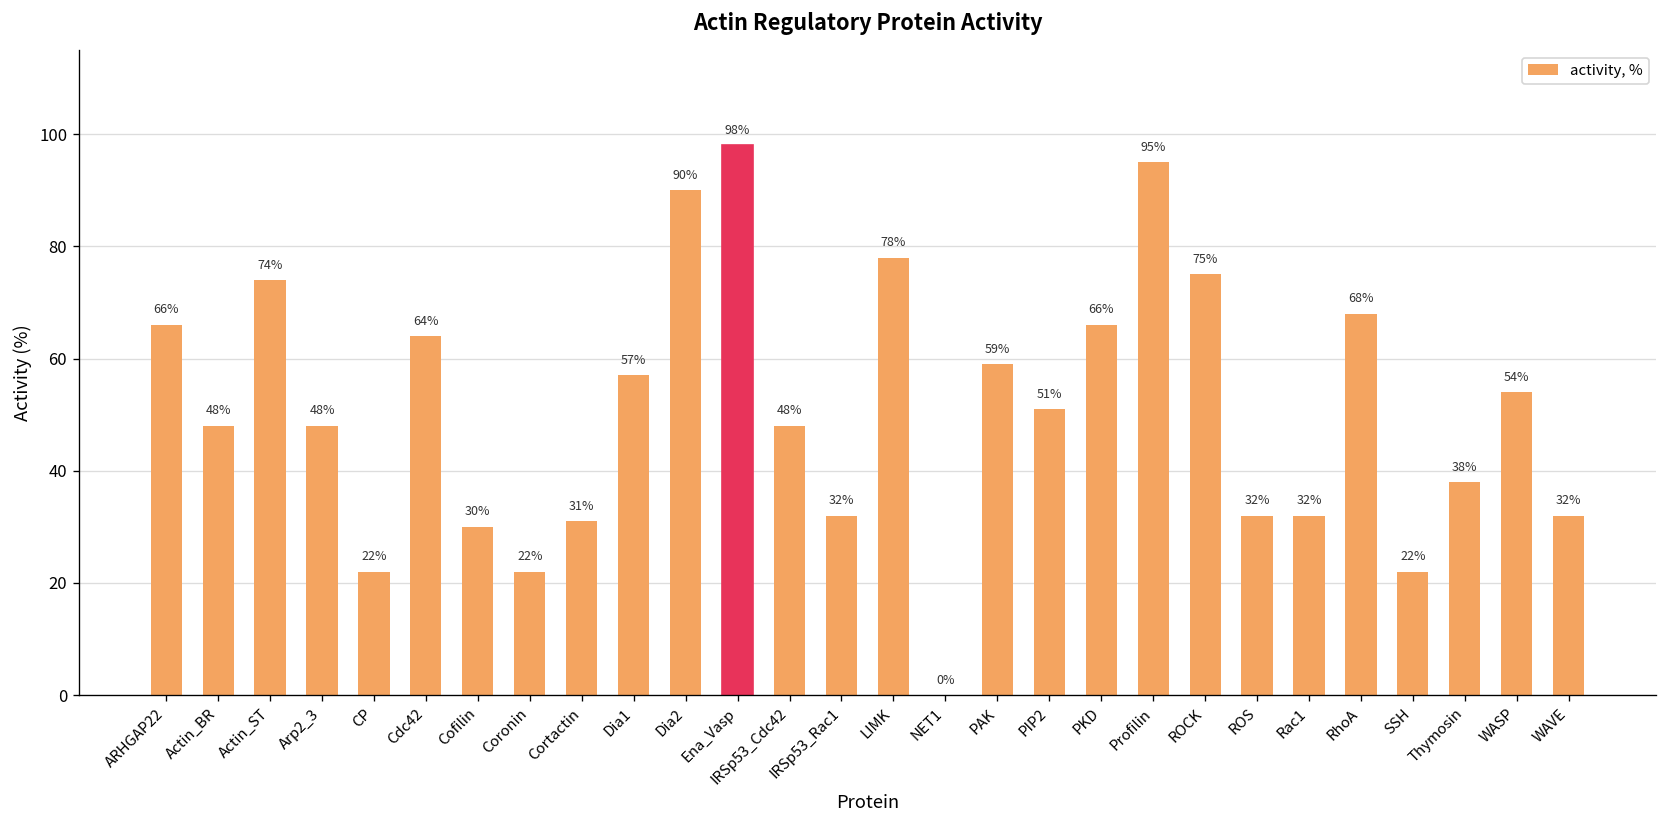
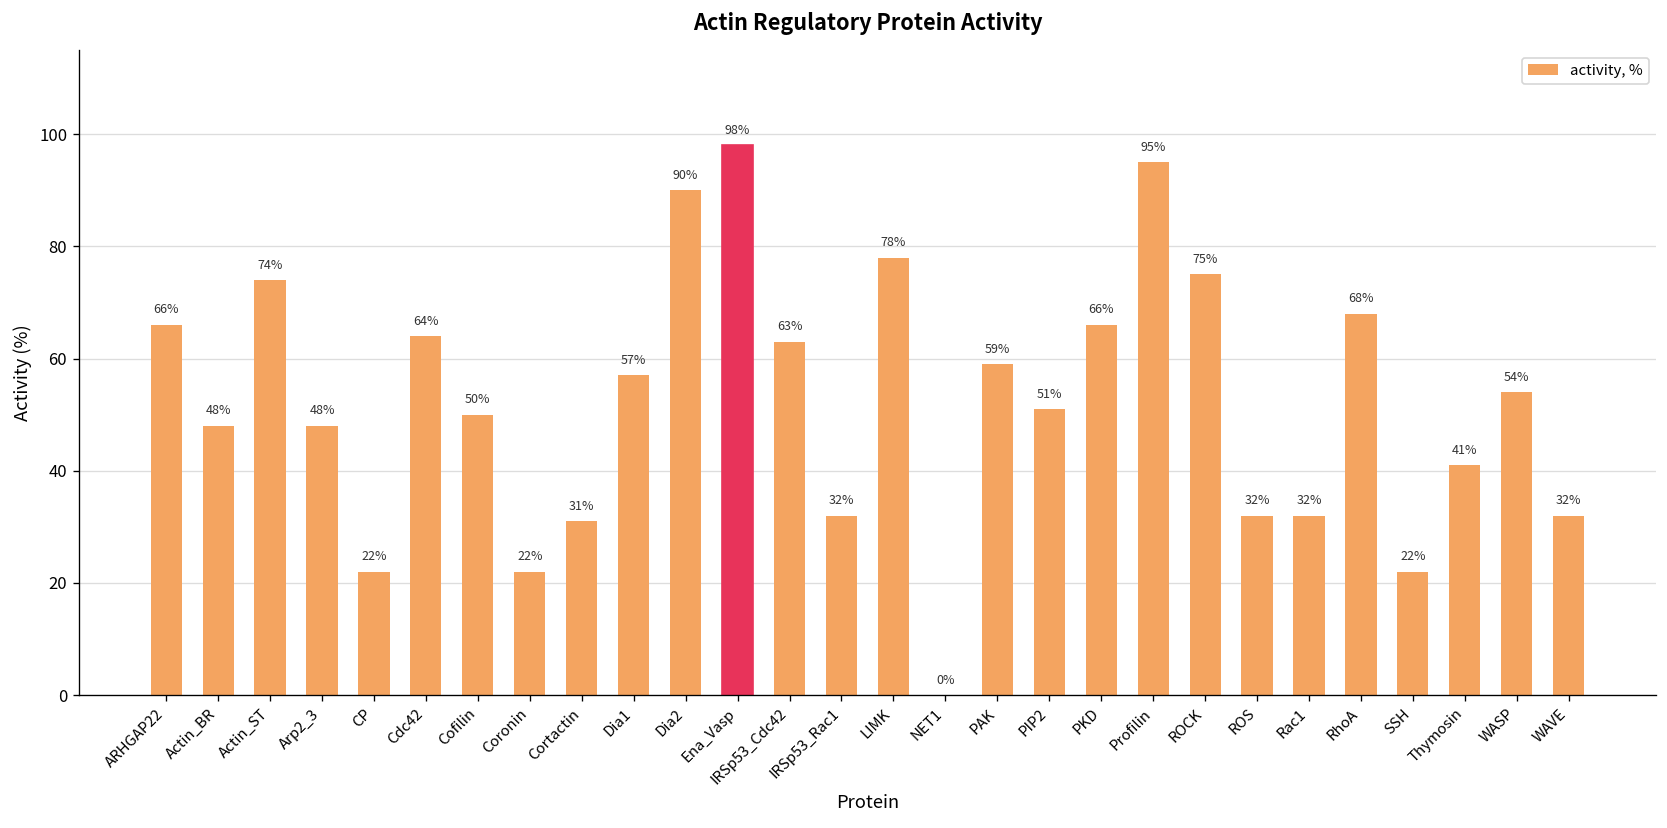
  {
    "ARHGAP22": "66%",
    "Actin_BR": "48%",
    "Actin_ST": "74%",
    "Arp2_3": "48%",
    "CP": "22%",
    "Cdc42": "64%",
-   "Cofilin": "30%",
+   "Cofilin": "50%",
    "Coronin": "22%",
    "Cortactin": "31%",
    "Dia1": "57%",
    "Dia2": "90%",
    "Ena_Vasp": "98%",
-   "IRSp53_Cdc42": "48%",
+   "IRSp53_Cdc42": "63%",
    "IRSp53_Rac1": "32%",
    "LIMK": "78%",
    "NET1": "0%",
    "PAK": "59%",
    "PIP2": "51%",
    "PKD": "66%",
    "Profilin": "95%",
    "ROCK": "75%",
    "ROS": "32%",
    "Rac1": "32%",
    "RhoA": "68%",
    "SSH": "22%",
-   "Thymosin": "38%",
+   "Thymosin": "41%",
    "WASP": "54%",
    "WAVE": "32%"
  }
